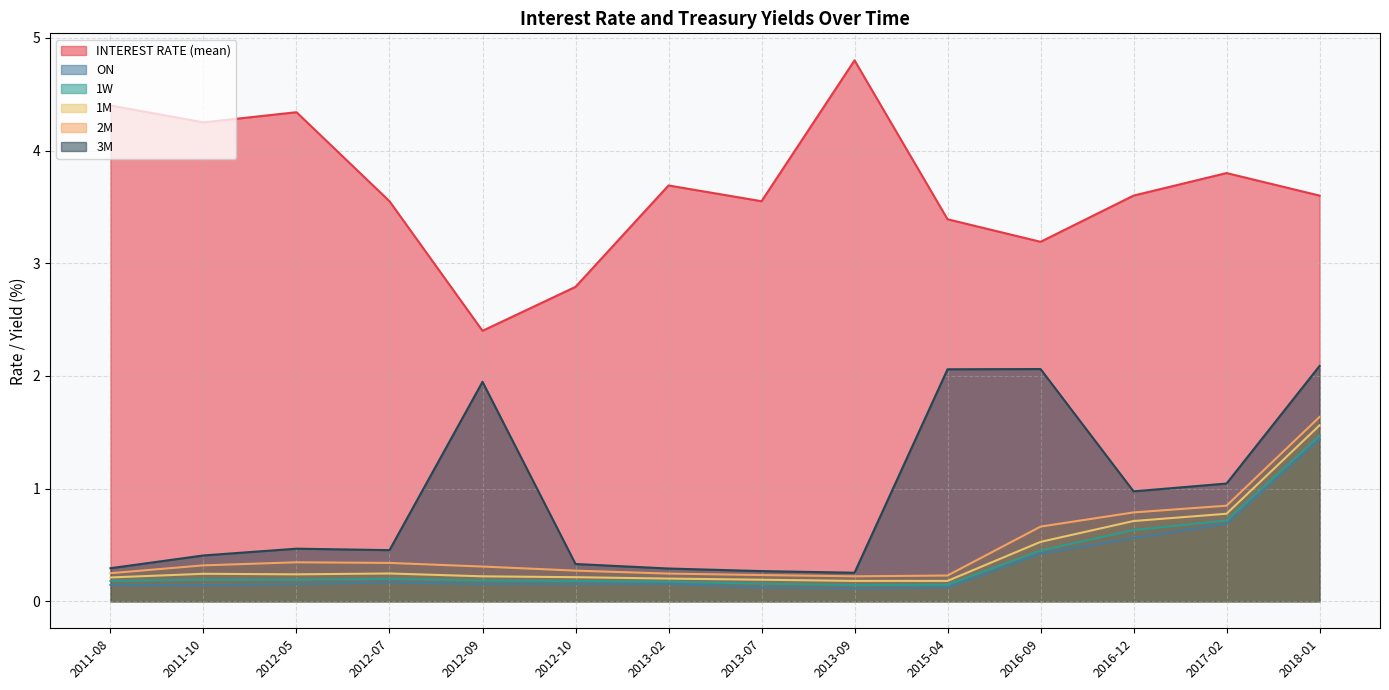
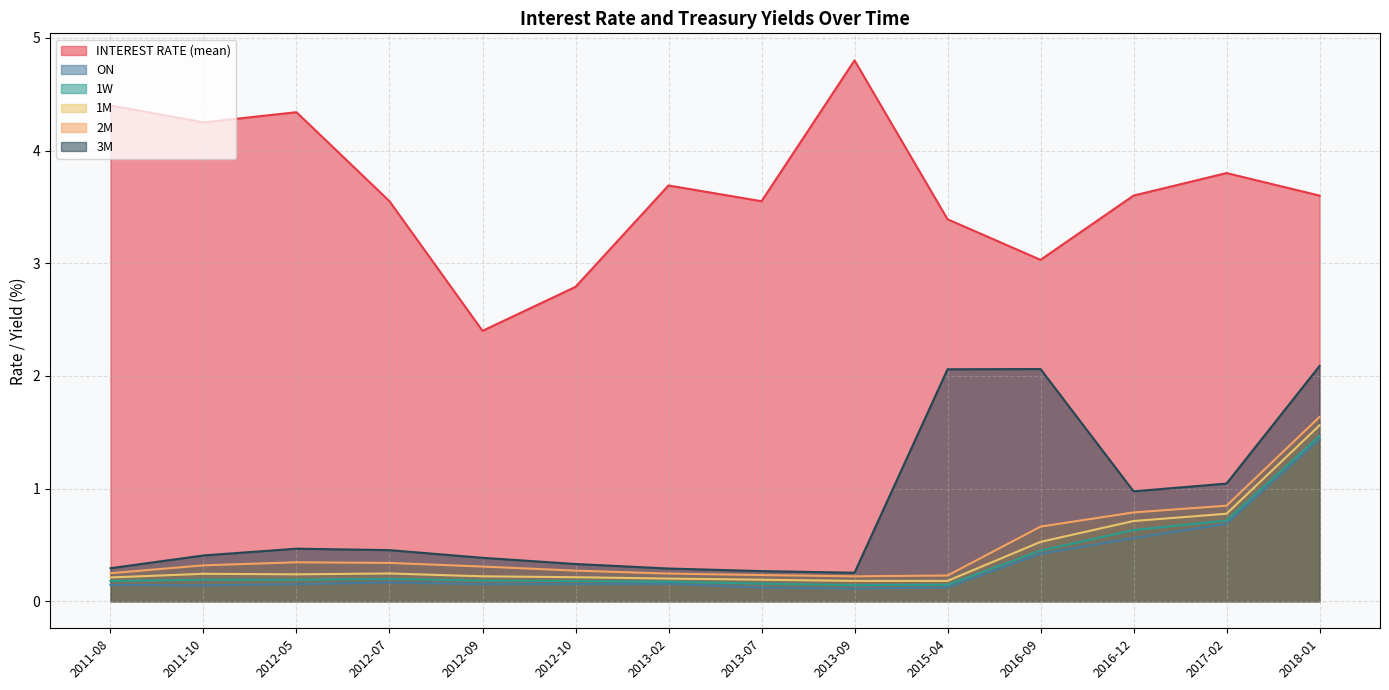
  {
    "INTEREST RATE (mean)": {
      "2012-05": 4.34,
      "2012-07": 3.55,
      "2012-09": 2.40,
      "2012-10": 2.79,
      "2013-02": 3.69,
      "2013-07": 3.55,
      "2013-09": 4.80,
      "2015-04": 3.39,
-     "2016-09": 3.19,
+     "2016-09": 3.03,
      "2016-12": 3.60,
      "2017-02": 3.80,
      "2018-01": 3.60
    },
    "3M": {
      "2011-08": 0.29,
      "2011-10": 0.41,
      "2012-05": 0.47,
      "2012-07": 0.45,
-     "2012-09": 1.95,
+     "2012-09": 0.39,
      "2012-10": 0.33,
      "2013-02": 0.29,
      "2013-07": 0.27,
      "2013-09": 0.25,
      "2015-04": 2.06,
      "2016-09": 2.06,
      "2016-12": 0.98,
      "2017-02": 1.04,
      "2018-01": 2.09
    }
  }
